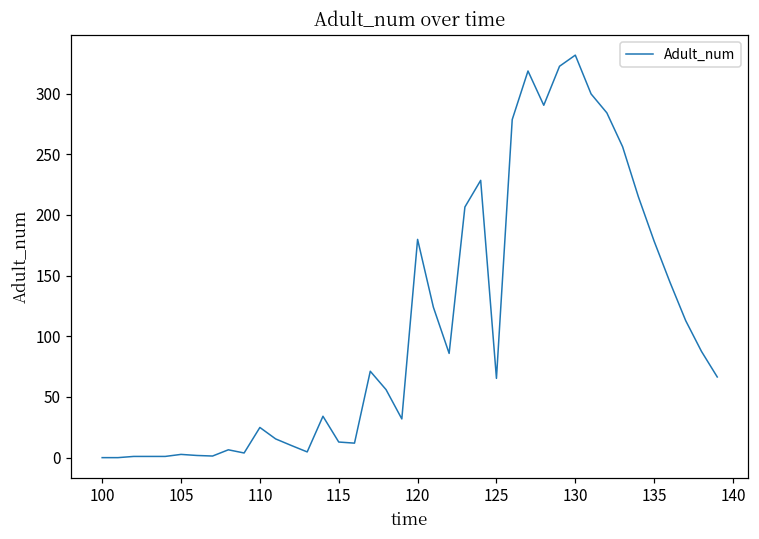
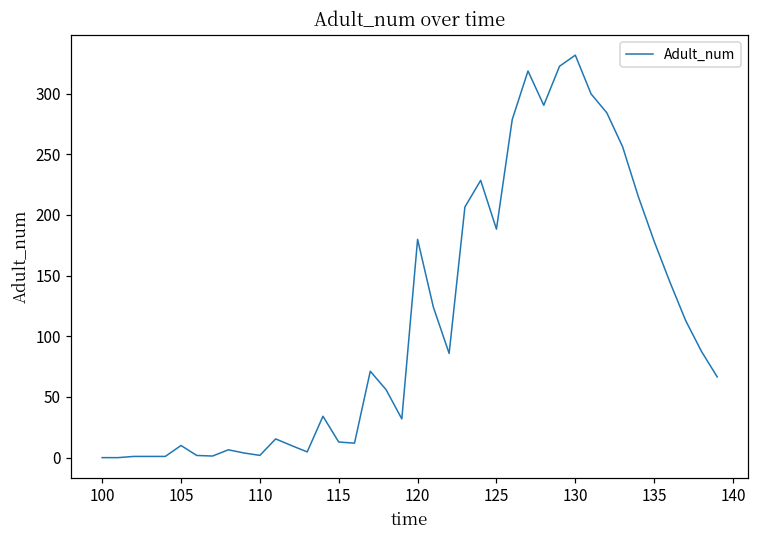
  {
    "100": 0,
-   "105": 3,
-   "110": 25,
+   "105": 10,
+   "110": 2,
    "115": 13,
    "120": 180,
-   "125": 65,
+   "125": 188,
    "130": 332,
    "135": 178
  }
